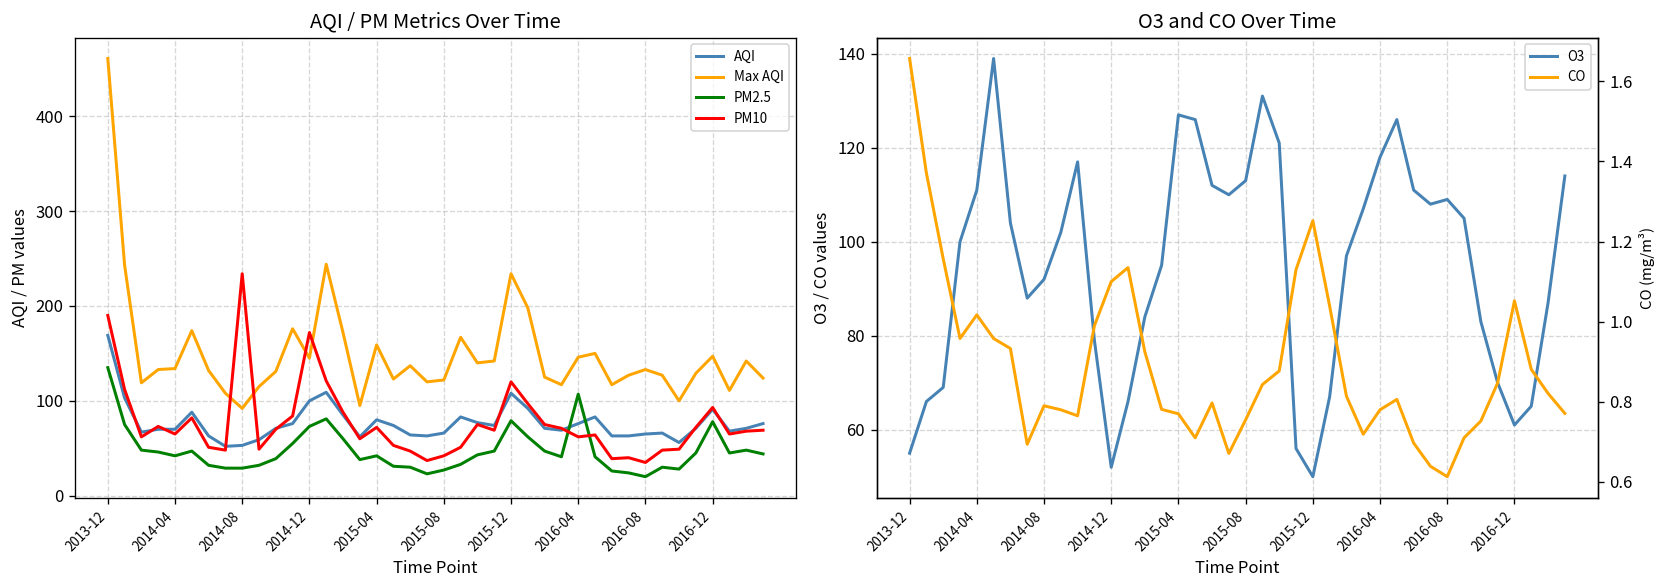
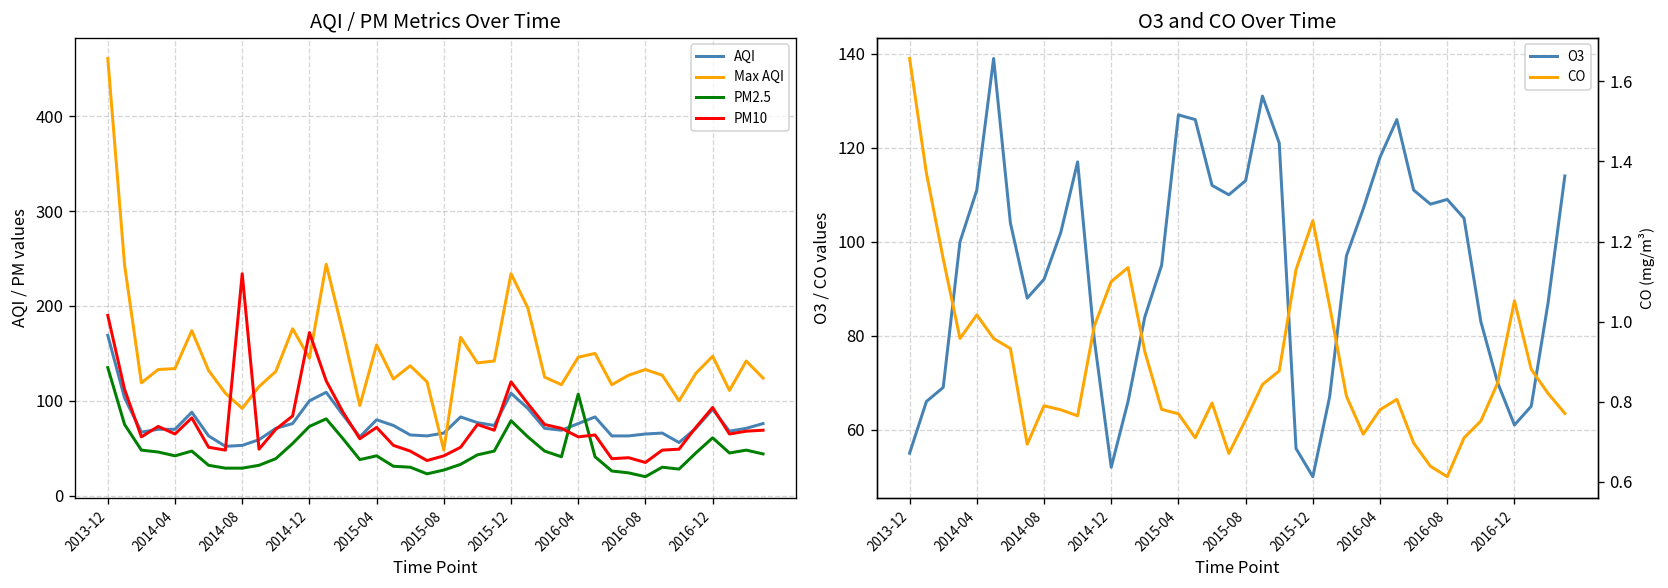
  {
    "AQI / PM Metrics Over Time": {
      "AQI": {
        "2013-12": 170,
        "2014-04": 70,
        "2014-08": 50,
        "2014-12": 100,
        "2015-04": 80,
        "2015-08": 70,
        "2015-12": 110,
        "2016-04": 80,
        "2016-08": 70
      },
      "Max AQI": {
        "2013-12": 460,
        "2014-04": 130,
        "2014-08": 90,
        "2014-12": 150,
        "2015-04": 160,
-       "2015-08": 120,
+       "2015-08": 50,
        "2015-12": 230,
        "2016-04": 150,
        "2016-08": 130,
        "2016-12": 150
      },
      "PM2.5": {
        "2013-12": 140,
        "2014-04": 40,
        "2014-08": 30,
        "2014-12": 70,
        "2015-04": 40,
        "2015-08": 30,
        "2015-12": 80,
        "2016-04": 110,
        "2016-08": 20,
-       "2016-12": 80
+       "2016-12": 60
      },
      "PM10": {
        "2013-12": 190,
        "2014-04": 70,
        "2014-08": 230,
        "2014-12": 170,
        "2015-04": 70,
        "2015-08": 40,
        "2015-12": 120,
        "2016-04": 60,
        "2016-08": 40
      }
    }
  }
